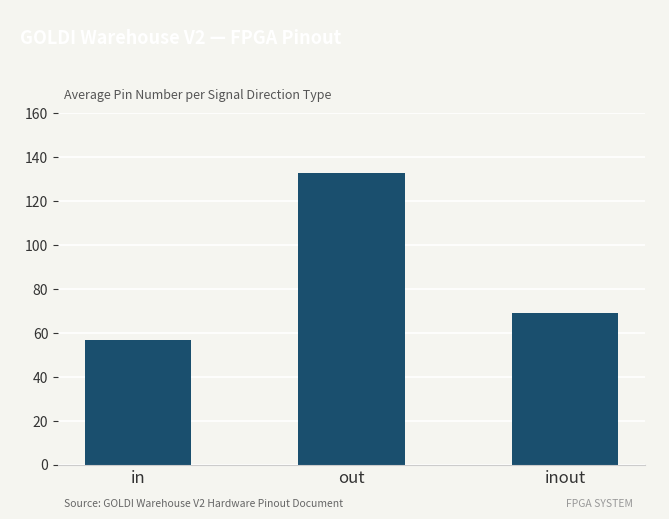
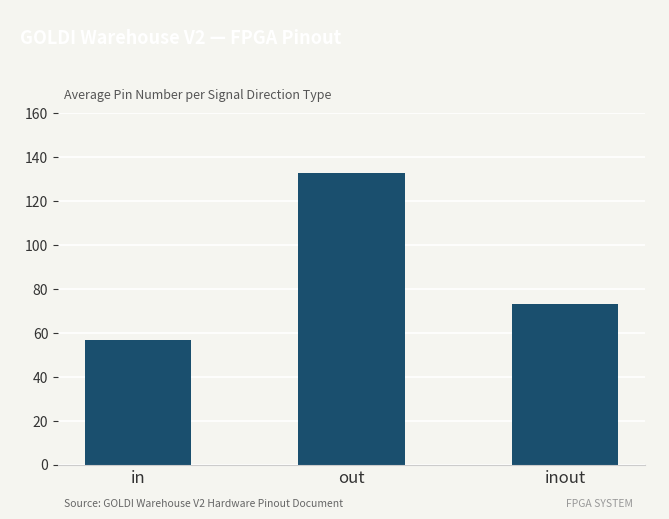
  {
    "in": 57,
    "out": 133,
-   "inout": 69
+   "inout": 73
  }
